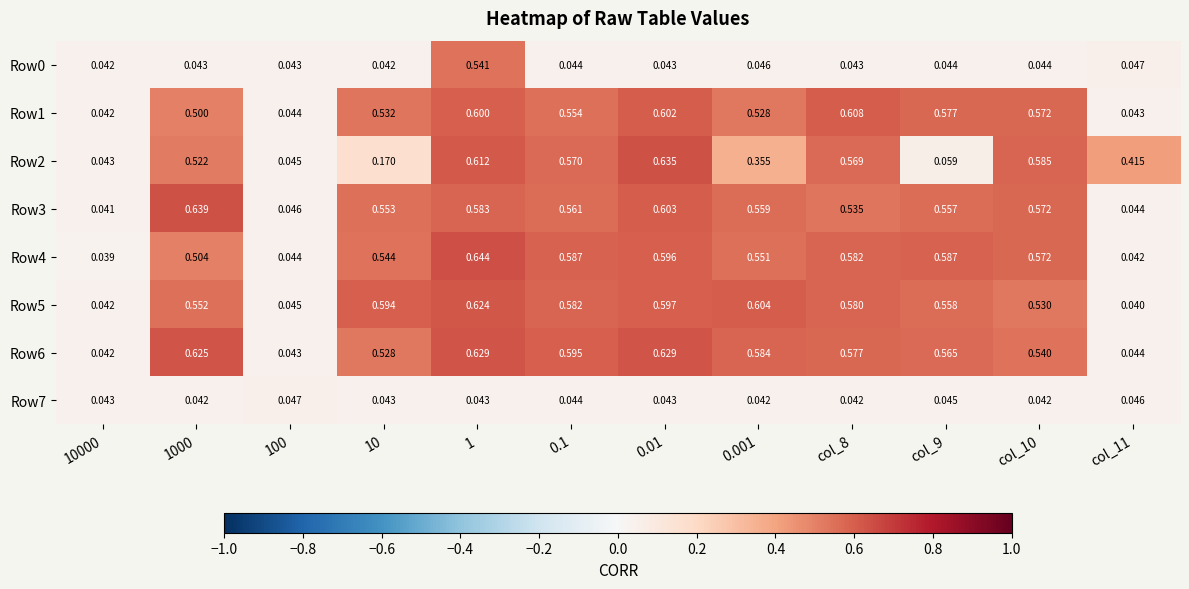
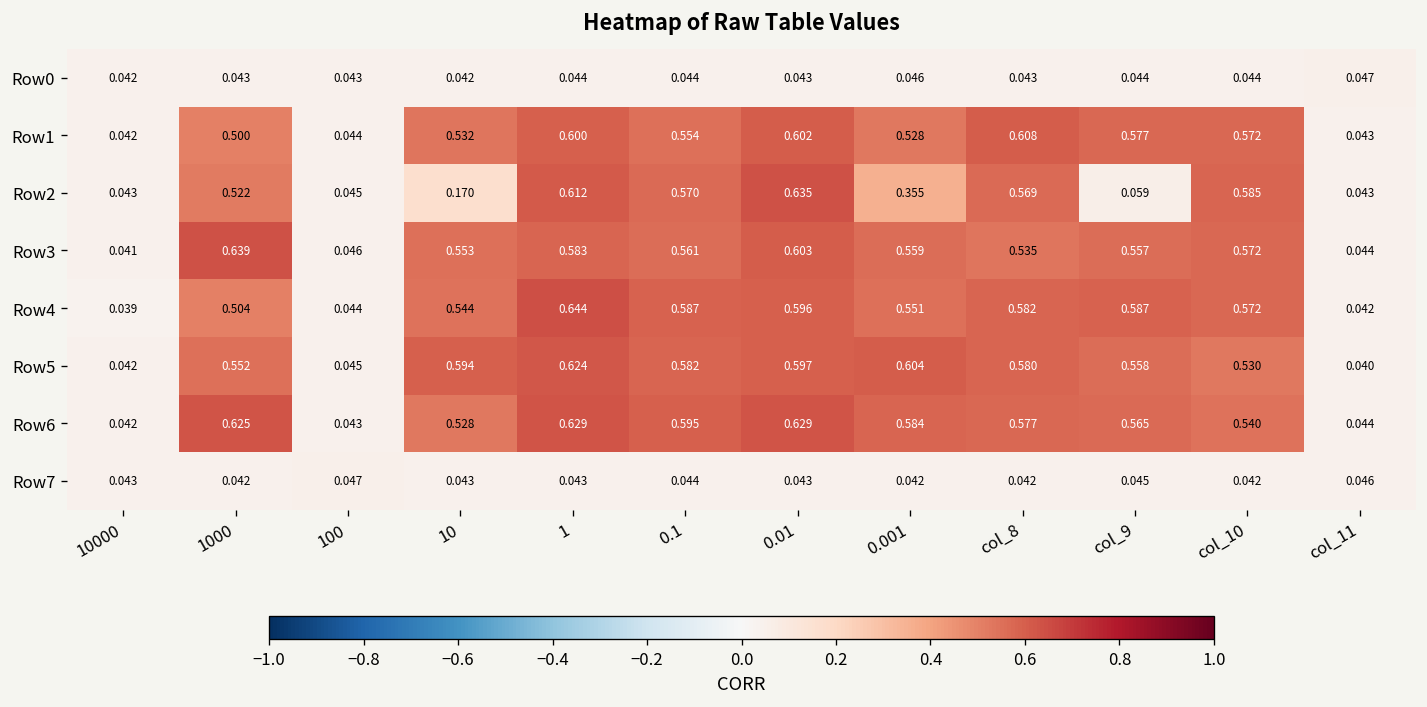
  {
    "Row0": {
      "10000": 0.042,
      "1000": 0.043,
      "100": 0.043,
      "10": 0.042,
-     "1": 0.541,
+     "1": 0.044,
      "0.1": 0.044,
      "0.01": 0.043,
      "0.001": 0.046,
      "col_8": 0.043,
      "col_9": 0.044,
      "col_10": 0.044,
      "col_11": 0.047
    },
    "Row1": {
      "10000": 0.042,
      "1000": 0.500,
      "100": 0.044,
      "10": 0.532,
      "1": 0.600,
      "0.1": 0.554,
      "0.01": 0.602,
      "0.001": 0.528,
      "col_8": 0.608,
      "col_9": 0.577,
      "col_10": 0.572,
      "col_11": 0.043
    },
    "Row2": {
      "10000": 0.043,
      "1000": 0.522,
      "100": 0.045,
      "10": 0.170,
      "1": 0.612,
      "0.1": 0.570,
      "0.01": 0.635,
      "0.001": 0.355,
      "col_8": 0.569,
      "col_9": 0.059,
      "col_10": 0.585,
-     "col_11": 0.415
+     "col_11": 0.043
    },
    "Row3": {
      "10000": 0.041,
      "1000": 0.639,
      "100": 0.046,
      "10": 0.553,
      "1": 0.583,
      "0.1": 0.561,
      "0.01": 0.603,
      "0.001": 0.559,
      "col_8": 0.535,
      "col_9": 0.557,
      "col_10": 0.572,
      "col_11": 0.044
    },
    "Row4": {
      "10000": 0.039,
      "1000": 0.504,
      "100": 0.044,
      "10": 0.544,
      "1": 0.644,
      "0.1": 0.587,
      "0.01": 0.596,
      "0.001": 0.551,
      "col_8": 0.582,
      "col_9": 0.587,
      "col_10": 0.572,
      "col_11": 0.042
    },
    "Row5": {
      "10000": 0.042,
      "1000": 0.552,
      "100": 0.045,
      "10": 0.594,
      "1": 0.624,
      "0.1": 0.582,
      "0.01": 0.597,
      "0.001": 0.604,
      "col_8": 0.580,
      "col_9": 0.558,
      "col_10": 0.530,
      "col_11": 0.040
    },
    "Row6": {
      "10000": 0.042,
      "1000": 0.625,
      "100": 0.043,
      "10": 0.528,
      "1": 0.629,
      "0.1": 0.595,
      "0.01": 0.629,
      "0.001": 0.584,
      "col_8": 0.577,
      "col_9": 0.565,
      "col_10": 0.540,
      "col_11": 0.044
    },
    "Row7": {
      "10000": 0.043,
      "1000": 0.042,
      "100": 0.047,
      "10": 0.043,
      "1": 0.043,
      "0.1": 0.044,
      "0.01": 0.043,
      "0.001": 0.042,
      "col_8": 0.042,
      "col_9": 0.045,
      "col_10": 0.042,
      "col_11": 0.046
    }
  }
